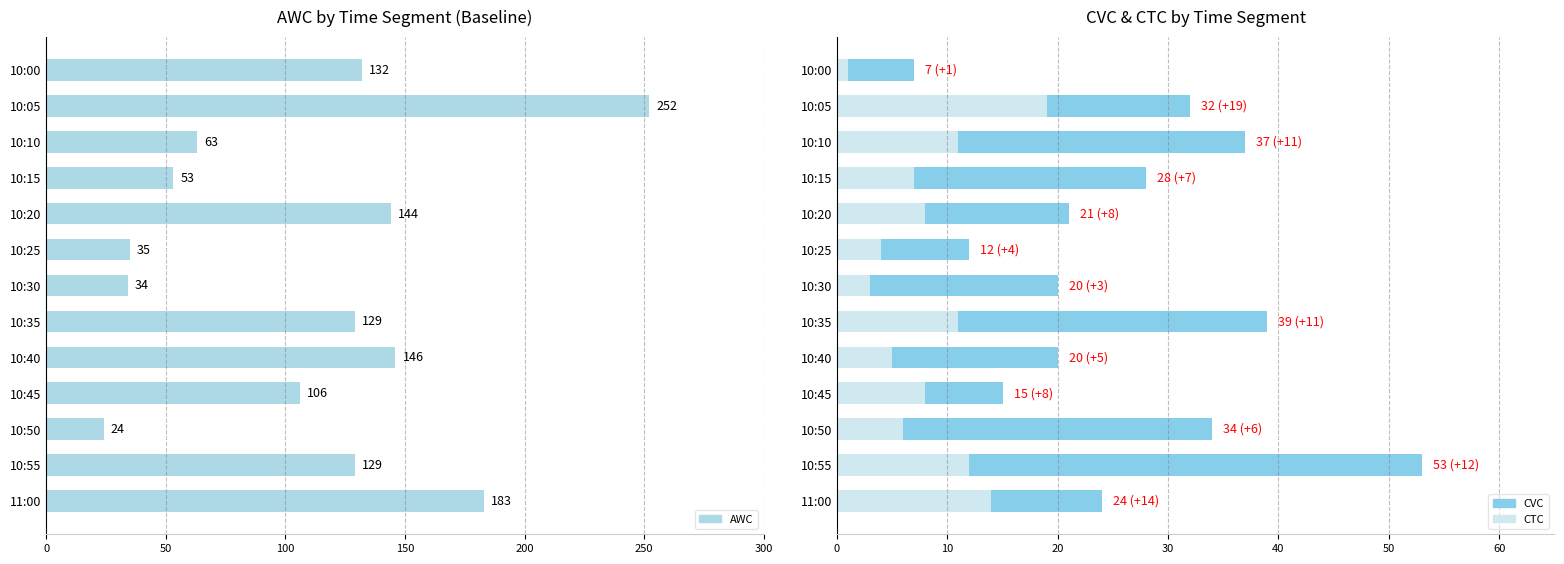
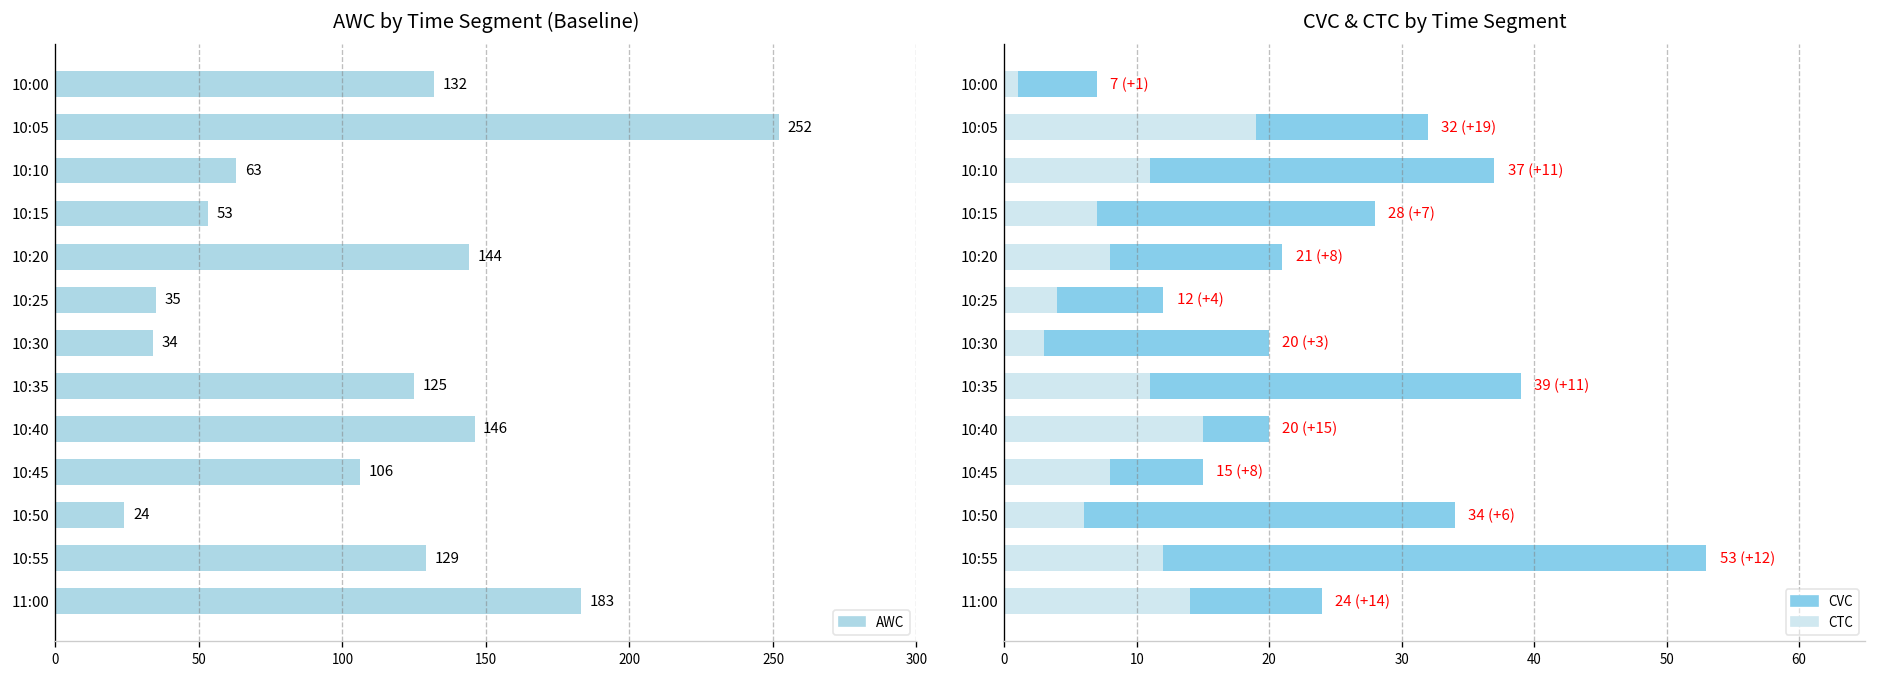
  {
    "AWC by Time Segment (Baseline)": {
      "10:00": "132",
      "10:05": "252",
      "10:10": "63",
      "10:15": "53",
      "10:20": "144",
      "10:25": "35",
      "10:30": "34",
-     "10:35": "129",
+     "10:35": "125",
      "10:40": "146",
      "10:45": "106",
      "10:50": "24",
      "10:55": "129",
      "11:00": "183"
    },
    "CVC & CTC by Time Segment": {
      "CVC": {
        "10:00": "7",
        "10:05": "32",
        "10:10": "37",
        "10:15": "28",
        "10:20": "21",
        "10:25": "12",
        "10:30": "20",
        "10:35": "39",
        "10:40": "20",
        "10:45": "15",
        "10:50": "34",
        "10:55": "53",
        "11:00": "24"
      },
      "CTC": {
-       "10:40": "(+5)"
+       "10:40": "(+15)"
      }
    }
  }
